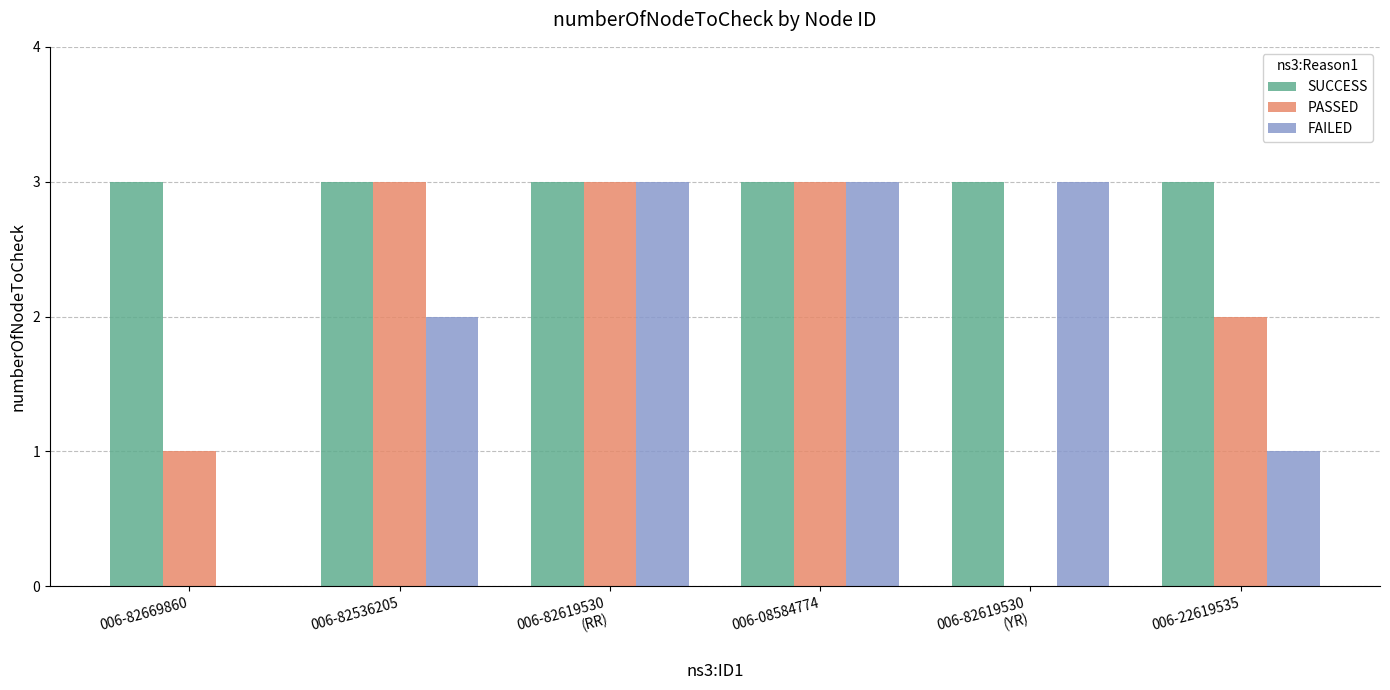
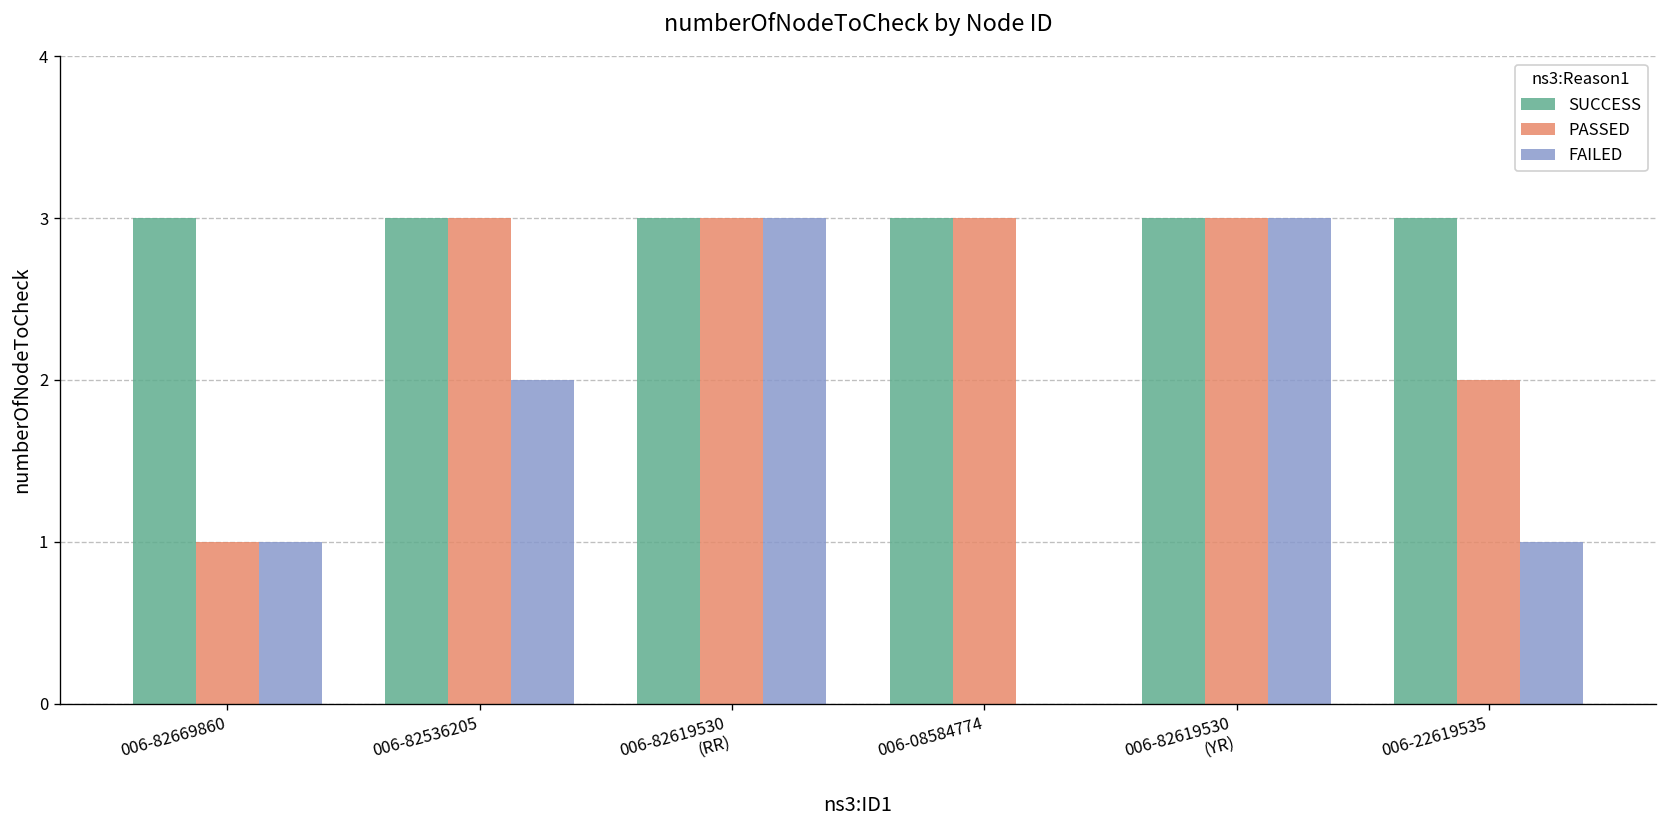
  {
    "SUCCESS": {
      "006-82669860": 3,
      "006-82536205": 3,
      "006-82619530 (RR)": 3,
      "006-08584774": 3,
      "006-82619530 (YR)": 3,
      "006-22619535": 3
    },
    "PASSED": {
      "006-82669860": 1,
      "006-82536205": 3,
      "006-82619530 (RR)": 3,
      "006-08584774": 3,
-     "006-82619530 (YR)": 0,
+     "006-82619530 (YR)": 3,
      "006-22619535": 2
    },
    "FAILED": {
-     "006-82669860": 0,
+     "006-82669860": 1,
      "006-82536205": 2,
      "006-82619530 (RR)": 3,
-     "006-08584774": 3,
+     "006-08584774": 0,
      "006-82619530 (YR)": 3,
      "006-22619535": 1
    }
  }
